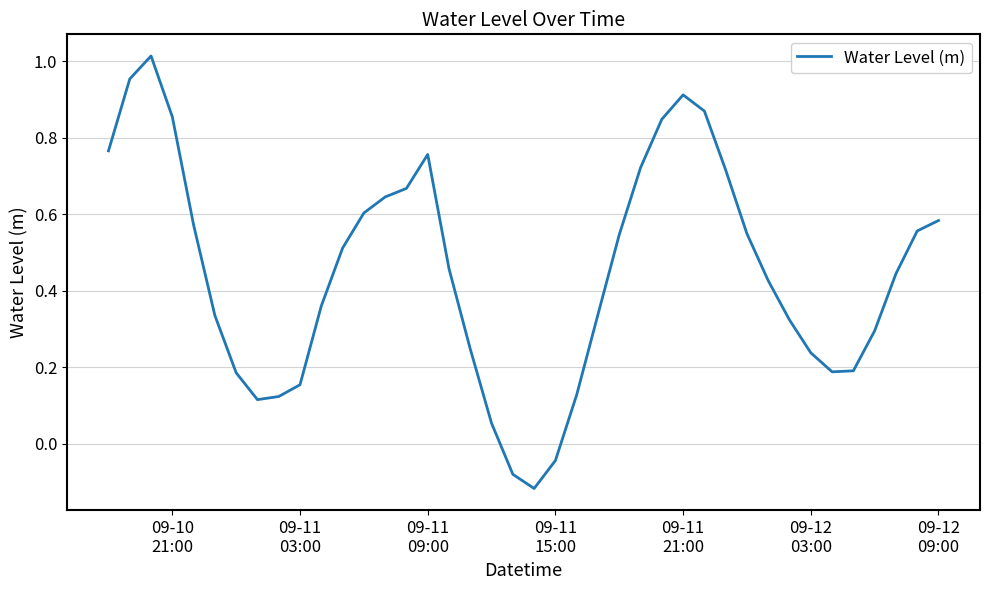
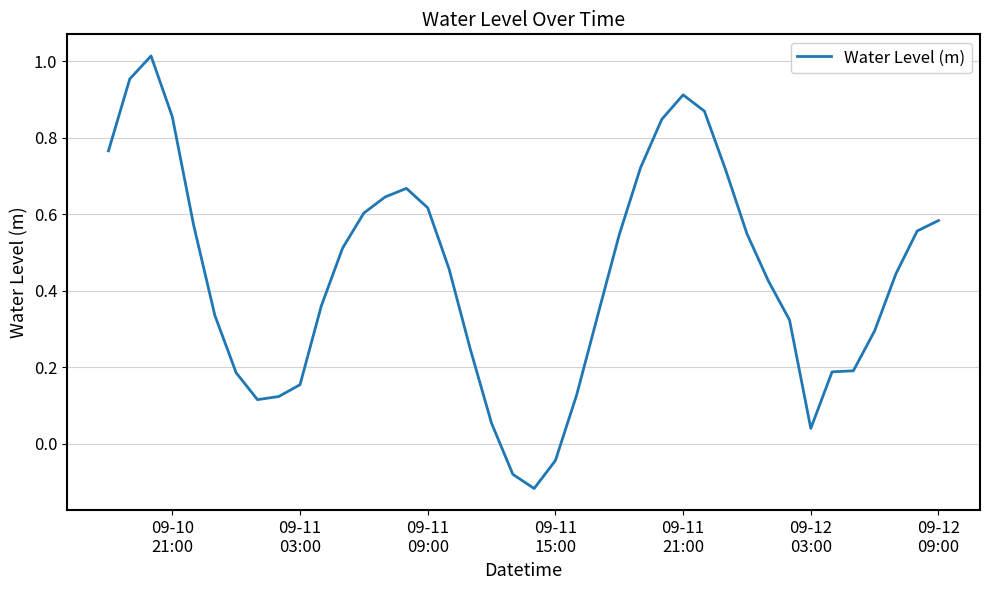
  {
    "09-10 21:00": 0.86,
    "09-11 03:00": 0.15,
-   "09-11 09:00": 0.76,
+   "09-11 09:00": 0.62,
    "09-11 15:00": -0.04,
    "09-11 21:00": 0.91,
-   "09-12 03:00": 0.24,
+   "09-12 03:00": 0.04,
    "09-12 09:00": 0.58
  }
